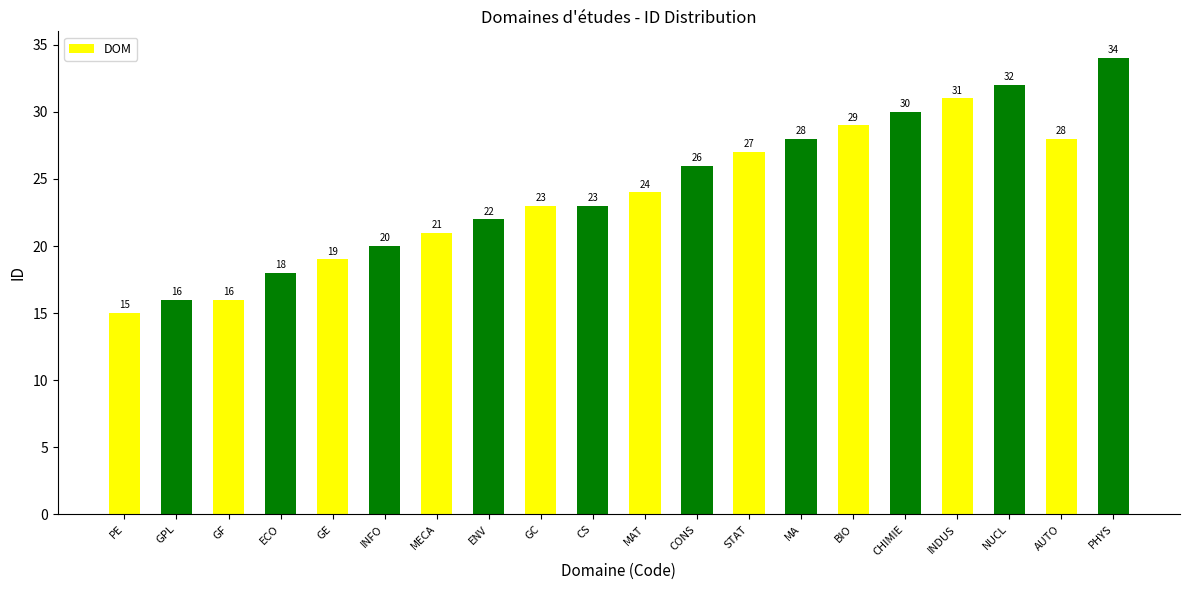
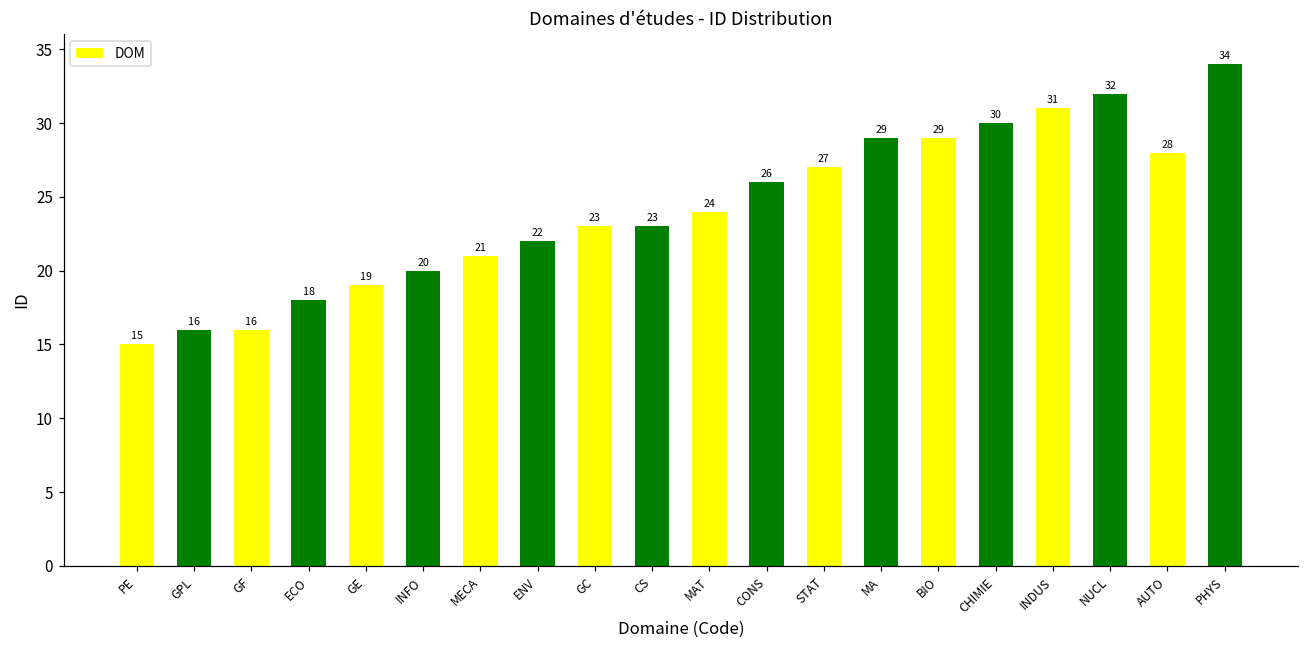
  {
    "PE": 15,
    "GPL": 16,
    "GF": 16,
    "ECO": 18,
    "GE": 19,
    "INFO": 20,
    "MECA": 21,
    "ENV": 22,
    "GC": 23,
    "CS": 23,
    "MAT": 24,
    "CONS": 26,
    "STAT": 27,
-   "MA": 28,
+   "MA": 29,
    "BIO": 29,
    "CHIMIE": 30,
    "INDUS": 31,
    "NUCL": 32,
    "AUTO": 28,
    "PHYS": 34
  }
